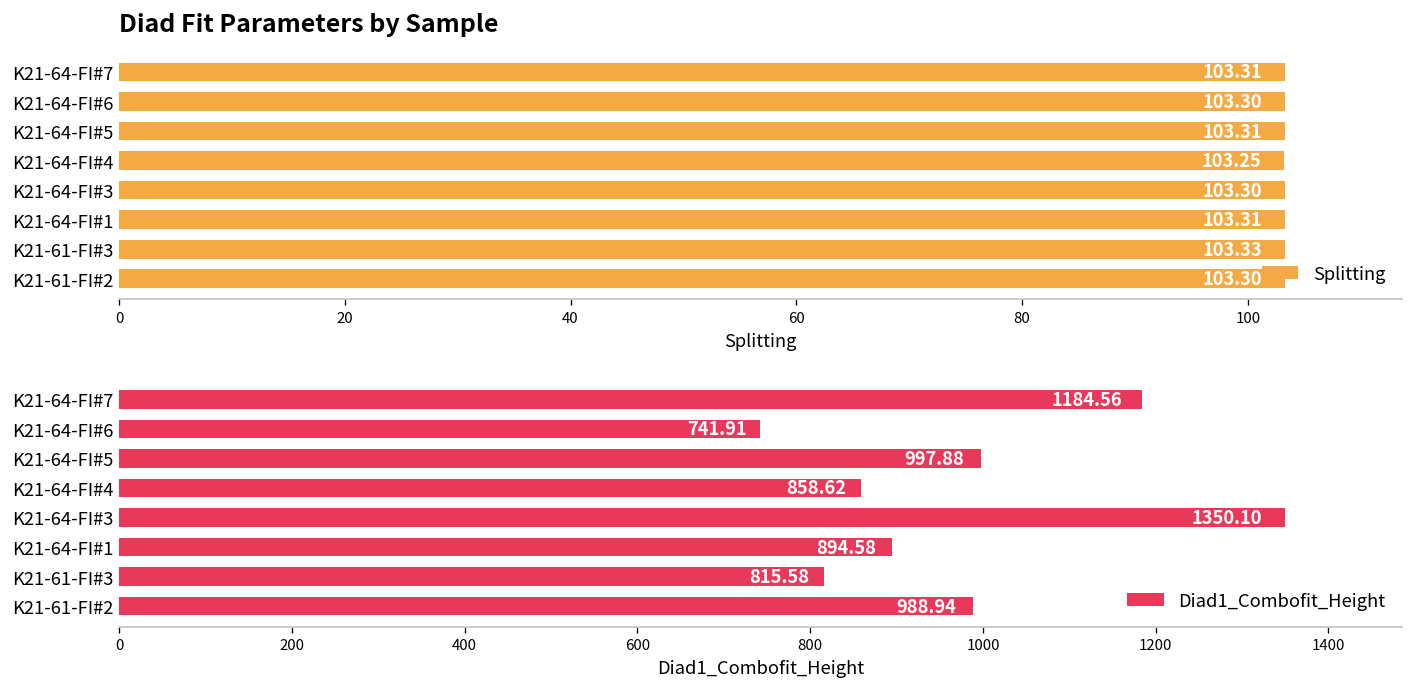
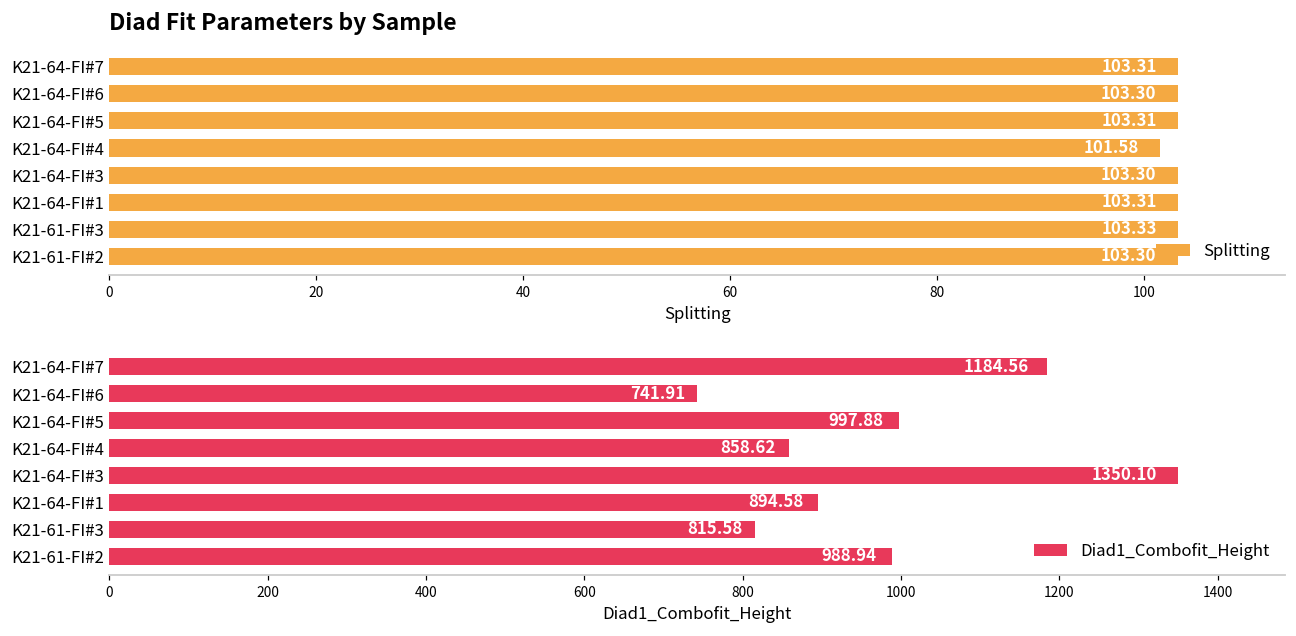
  {
    "Diad Fit Parameters by Sample": {
      "K21-64-FI#7": 103.31,
      "K21-64-FI#6": 103.30,
      "K21-64-FI#5": 103.31,
-     "K21-64-FI#4": 103.25,
+     "K21-64-FI#4": 101.58,
      "K21-64-FI#3": 103.30,
      "K21-64-FI#1": 103.31,
      "K21-61-FI#3": 103.33,
      "K21-61-FI#2": 103.30
    }
  }
